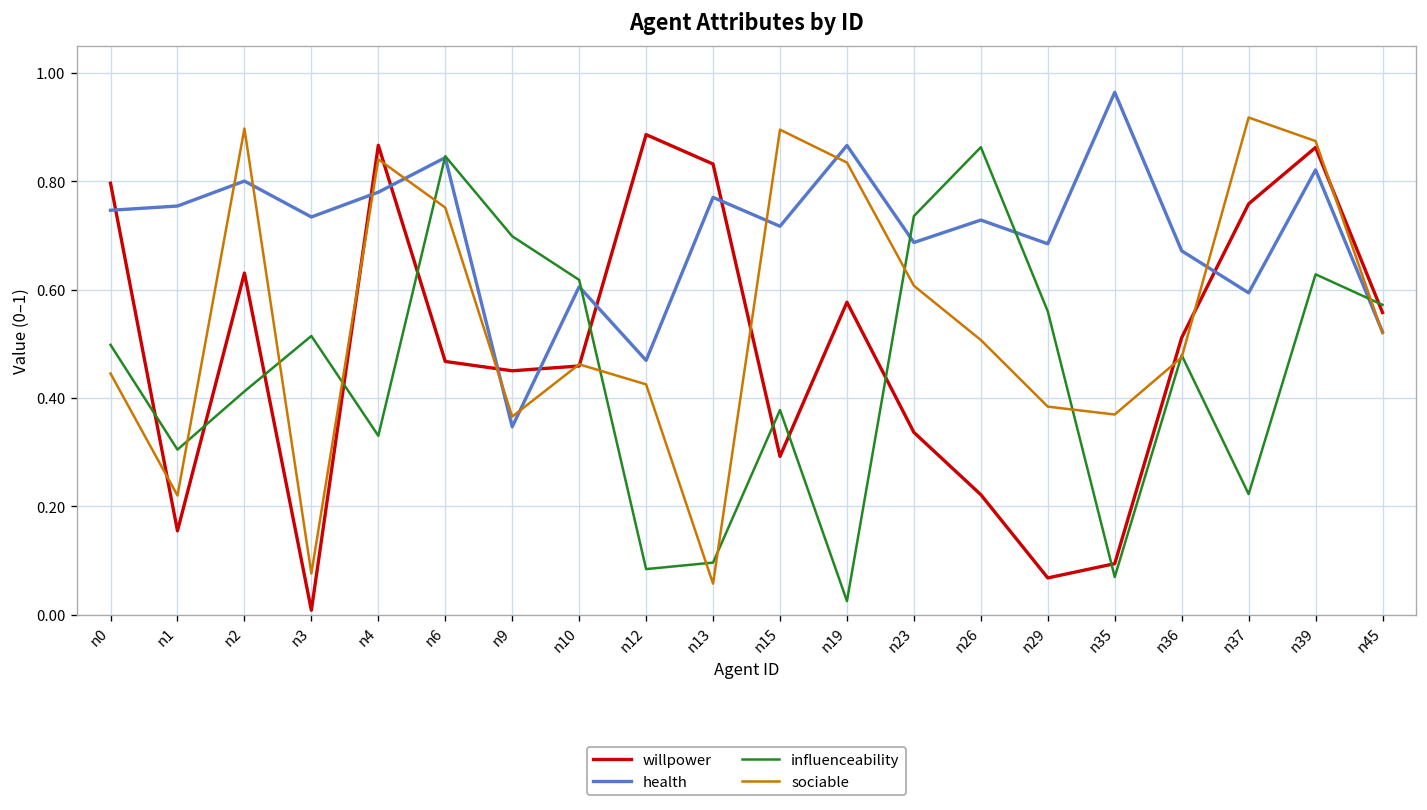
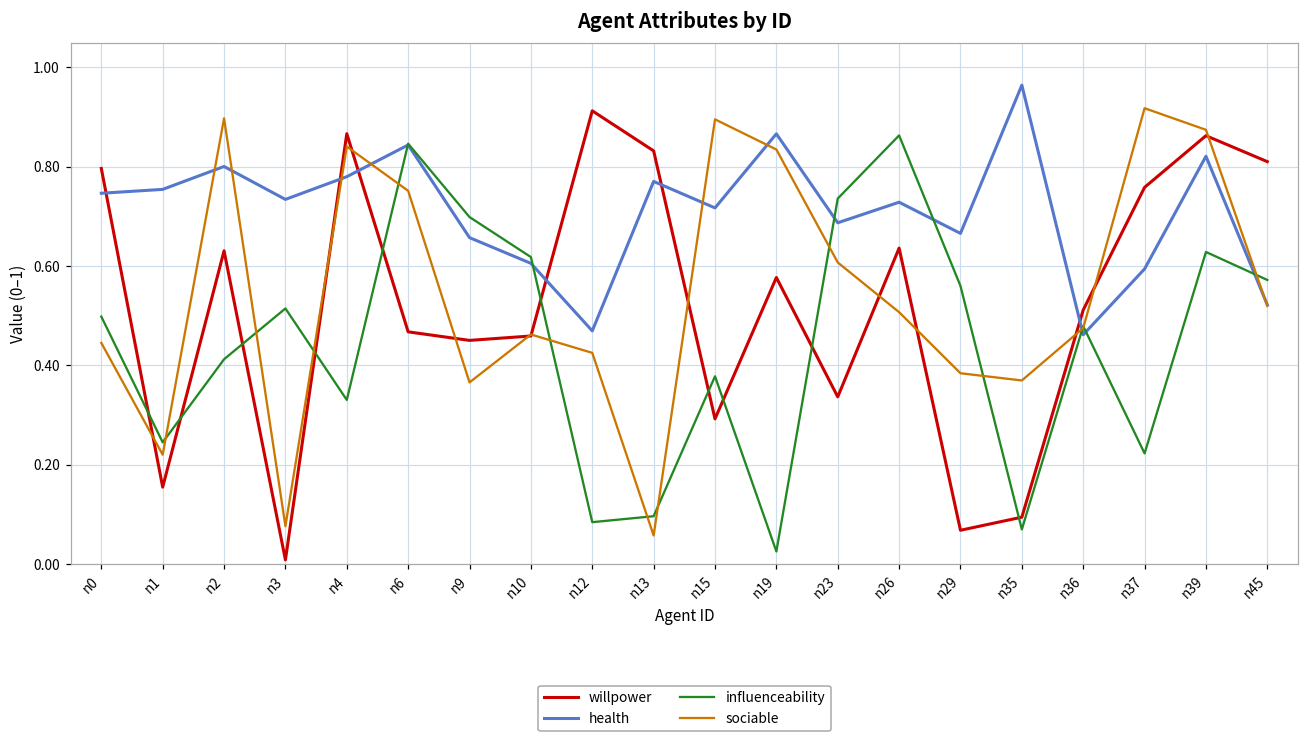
  {
    "willpower": {
      "n0": 0.80,
      "n1": 0.15,
      "n2": 0.63,
      "n3": 0.01,
      "n4": 0.87,
      "n6": 0.47,
      "n9": 0.45,
-     "n12": 0.89,
+     "n12": 0.91,
      "n13": 0.83,
      "n15": 0.29,
      "n19": 0.58,
      "n23": 0.34,
-     "n26": 0.22,
+     "n26": 0.64,
      "n29": 0.07,
      "n35": 0.09,
      "n36": 0.51,
      "n37": 0.76,
      "n39": 0.86,
-     "n45": 0.56
+     "n45": 0.81
    },
    "health": {
      "n0": 0.75,
      "n1": 0.75,
      "n2": 0.80,
      "n3": 0.73,
      "n4": 0.78,
-     "n9": 0.35,
+     "n9": 0.66,
      "n10": 0.61,
      "n12": 0.47,
      "n13": 0.77,
      "n15": 0.72,
      "n19": 0.87,
      "n23": 0.69,
      "n26": 0.73,
-     "n29": 0.68,
+     "n29": 0.67,
      "n35": 0.96,
-     "n36": 0.67,
+     "n36": 0.46,
      "n37": 0.59,
      "n39": 0.82
    },
    "influenceability": {
      "n0": 0.50,
-     "n1": 0.30,
+     "n1": 0.24,
      "n2": 0.41,
      "n3": 0.51,
      "n4": 0.33,
      "n9": 0.70,
      "n10": 0.62,
      "n12": 0.08,
      "n13": 0.10,
      "n15": 0.38,
      "n19": 0.03,
      "n23": 0.74,
      "n26": 0.86,
      "n29": 0.56,
      "n35": 0.07,
      "n37": 0.22,
      "n39": 0.63,
      "n45": 0.57
    },
    "sociable": {
      "n0": 0.45,
      "n1": 0.22,
      "n2": 0.90,
      "n3": 0.08,
      "n4": 0.84,
      "n6": 0.75,
      "n9": 0.37,
      "n12": 0.43,
      "n13": 0.06,
      "n15": 0.90,
      "n19": 0.83,
      "n23": 0.61,
      "n26": 0.51,
      "n29": 0.38,
      "n35": 0.37,
      "n37": 0.92,
      "n39": 0.87
    }
  }
